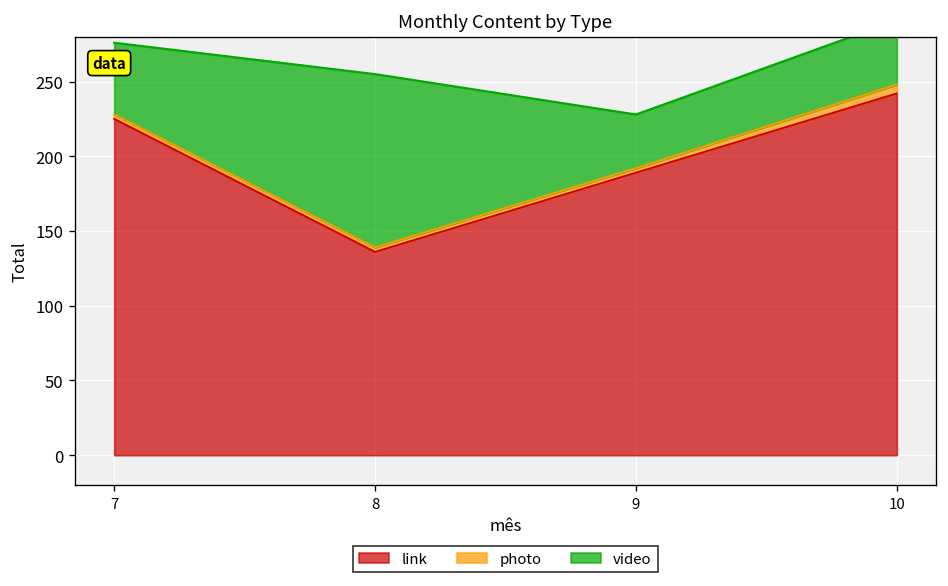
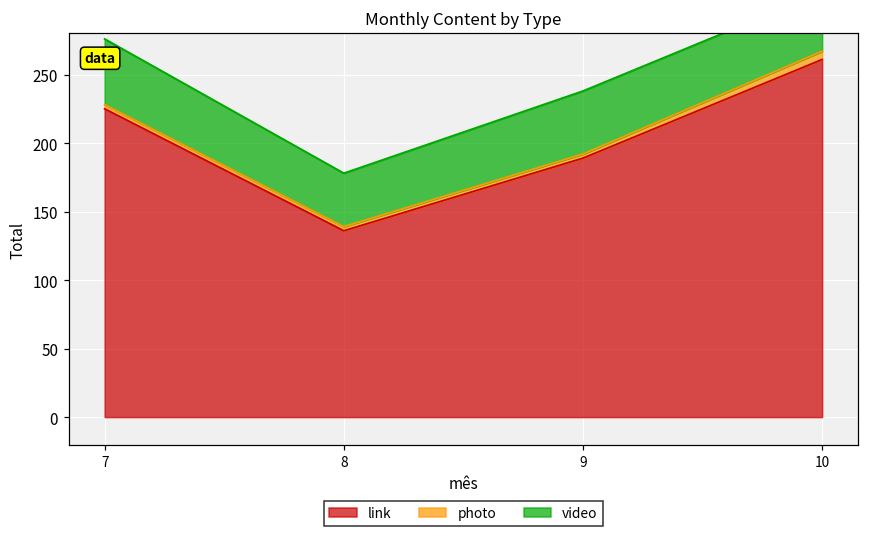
  {
    "link": {
      "7": 225,
      "8": 136,
      "9": 189,
-     "10": 242
+     "10": 261
    },
    "photo": {
      "7": 3,
      "8": 3,
      "9": 3,
      "10": 6
    },
    "video": {
      "7": 48,
-     "8": 116,
-     "9": 36
+     "8": 39,
+     "9": 46
    }
  }
